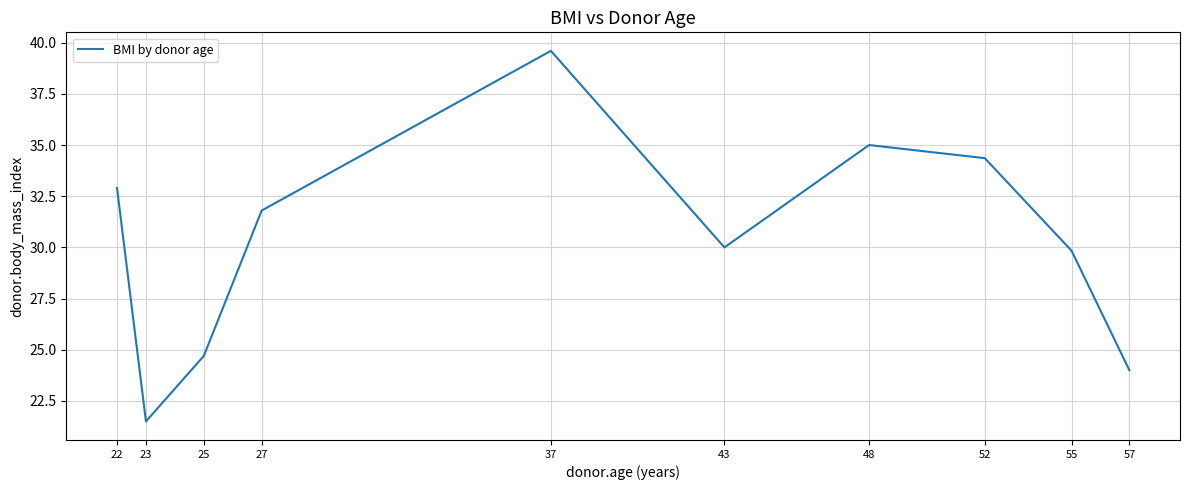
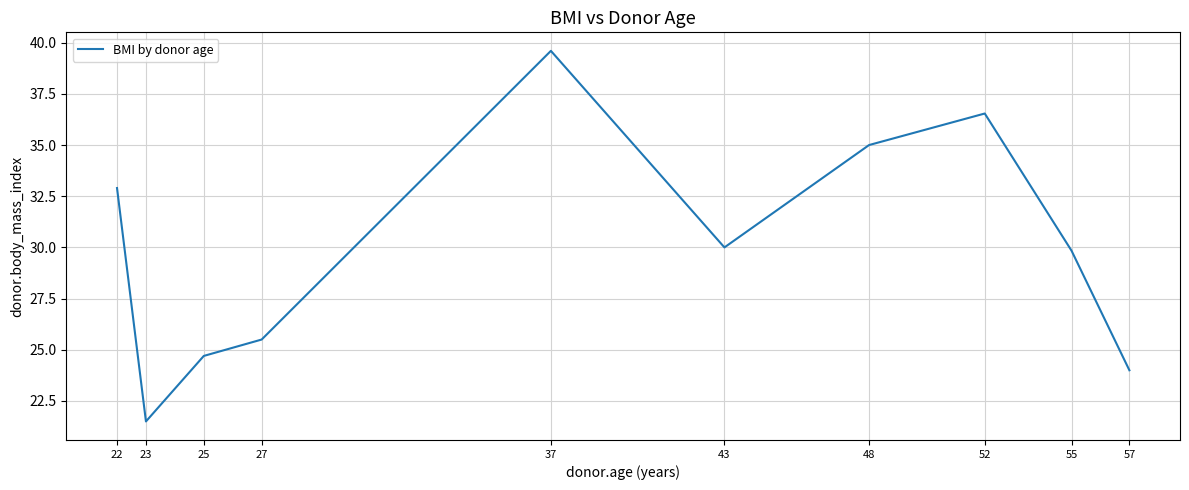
  {
    "22": 32.9,
    "23": 21.5,
    "25": 24.7,
-   "27": 31.8,
+   "27": 25.5,
    "37": 39.6,
    "43": 30.0,
    "48": 35.0,
-   "52": 34.4,
+   "52": 36.5,
    "55": 29.8,
    "57": 24.0
  }
